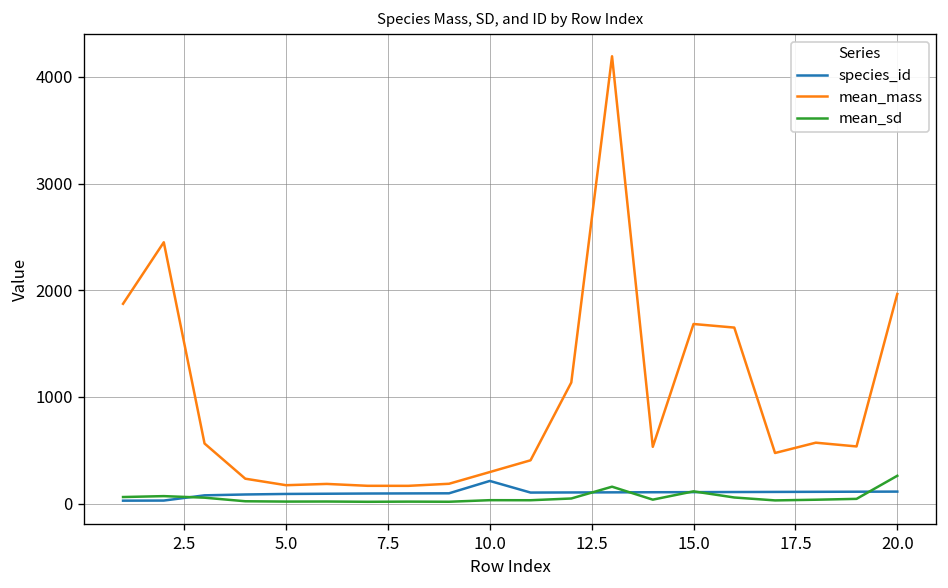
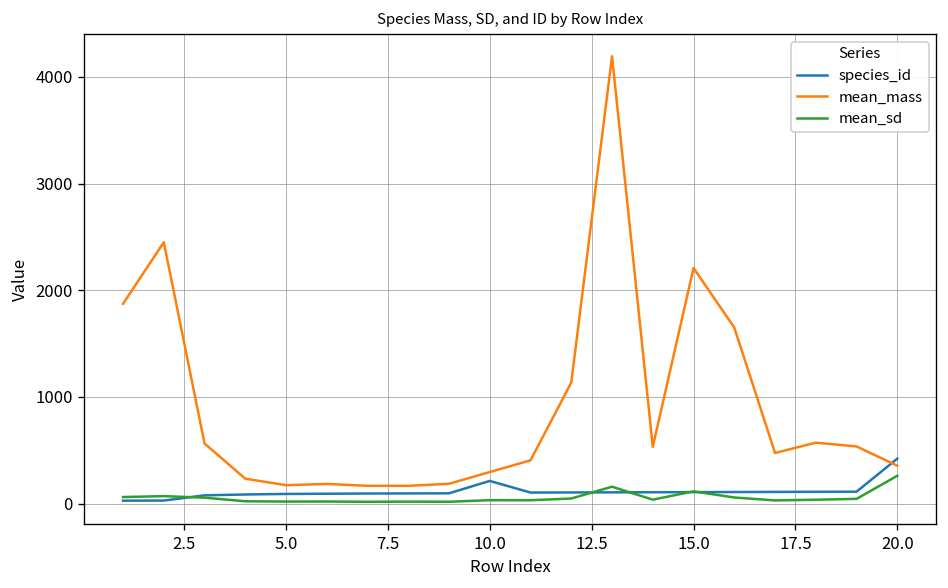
  {
    "species_id": {
      "5.0": 100,
      "10.0": 200,
-     "20.0": 100
+     "20.0": 400
    },
    "mean_mass": {
      "5.0": 200,
      "10.0": 300,
-     "15.0": 1700,
-     "20.0": 2000
+     "15.0": 2200,
+     "20.0": 400
    },
    "mean_sd": {
      "5.0": 0,
      "10.0": 0,
      "20.0": 300
    }
  }
